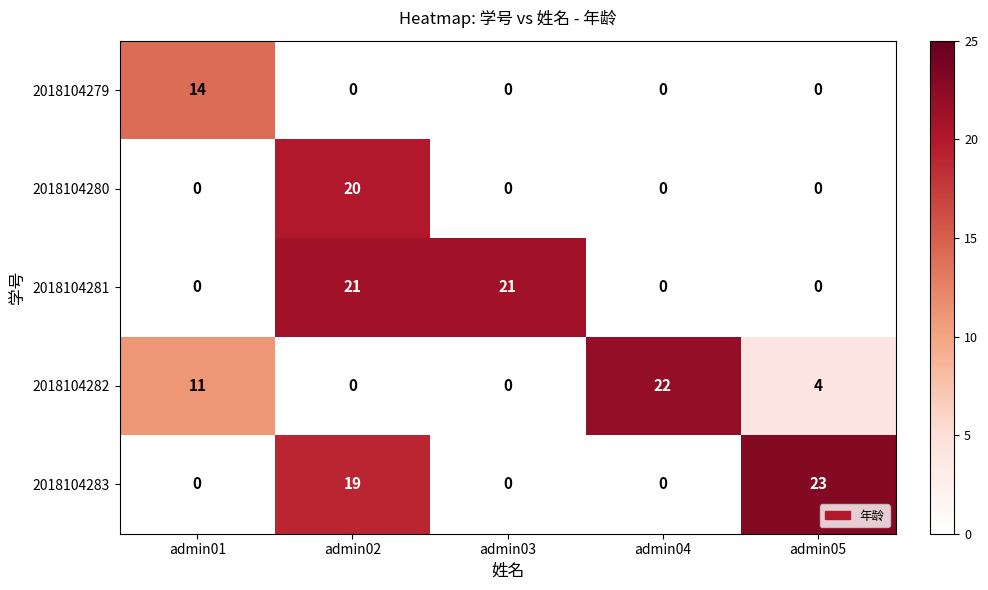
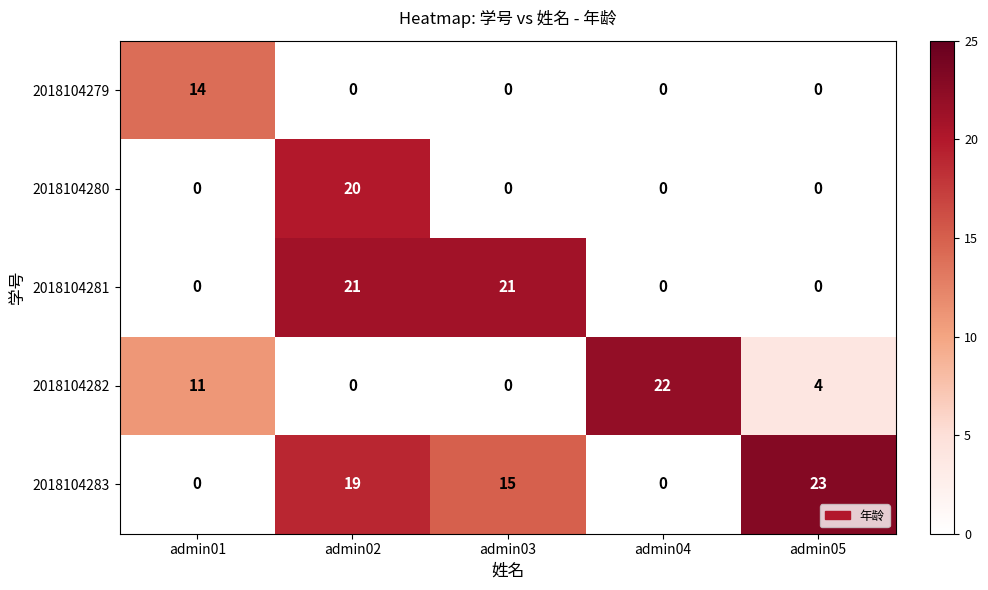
  {
    "2018104279": {
      "admin01": 14,
      "admin02": 0,
      "admin03": 0,
      "admin04": 0,
      "admin05": 0
    },
    "2018104280": {
      "admin01": 0,
      "admin02": 20,
      "admin03": 0,
      "admin04": 0,
      "admin05": 0
    },
    "2018104281": {
      "admin01": 0,
      "admin02": 21,
      "admin03": 21,
      "admin04": 0,
      "admin05": 0
    },
    "2018104282": {
      "admin01": 11,
      "admin02": 0,
      "admin03": 0,
      "admin04": 22,
      "admin05": 4
    },
    "2018104283": {
      "admin01": 0,
      "admin02": 19,
-     "admin03": 0,
+     "admin03": 15,
      "admin04": 0,
      "admin05": 23
    }
  }
